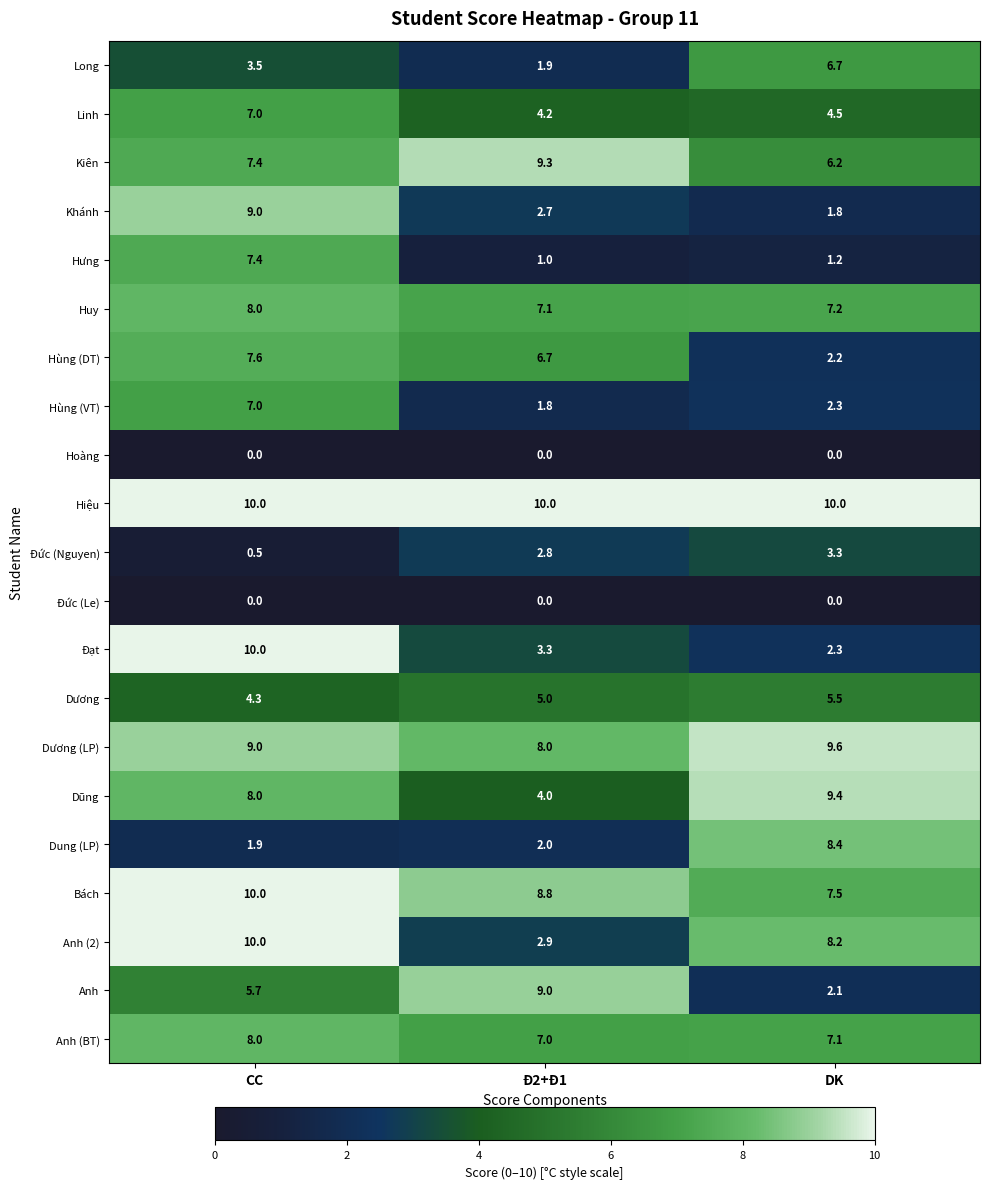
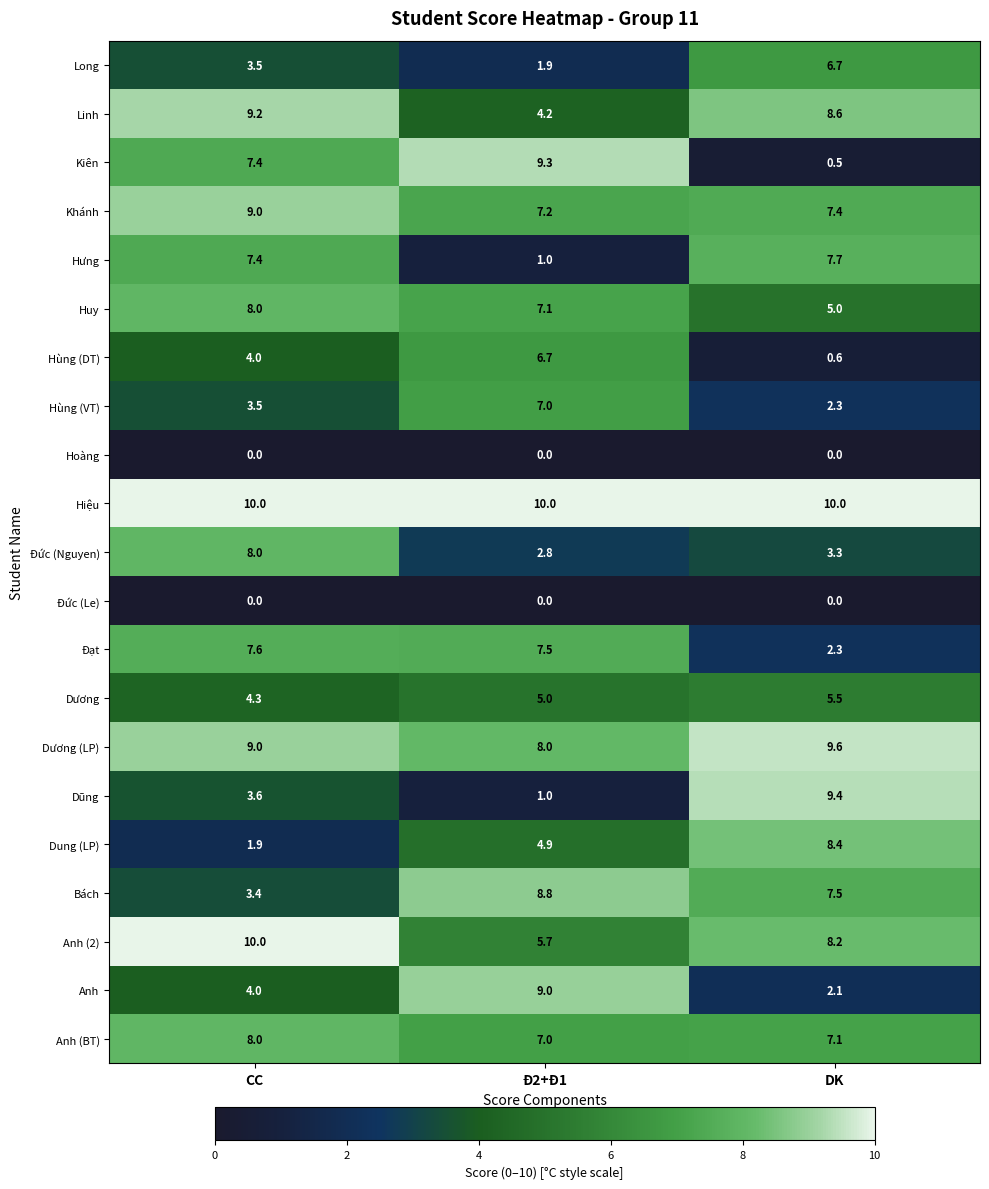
  {
    "Long": {
      "CC": 3.5,
      "Đ2+Đ1": 1.9,
      "DK": 6.7
    },
    "Linh": {
-     "CC": 7.0,
+     "CC": 9.2,
      "Đ2+Đ1": 4.2,
-     "DK": 4.5
+     "DK": 8.6
    },
    "Kiên": {
      "CC": 7.4,
      "Đ2+Đ1": 9.3,
-     "DK": 6.2
+     "DK": 0.5
    },
    "Khánh": {
      "CC": 9.0,
-     "Đ2+Đ1": 2.7,
-     "DK": 1.8
+     "Đ2+Đ1": 7.2,
+     "DK": 7.4
    },
    "Hưng": {
      "CC": 7.4,
      "Đ2+Đ1": 1.0,
-     "DK": 1.2
+     "DK": 7.7
    },
    "Huy": {
      "CC": 8.0,
      "Đ2+Đ1": 7.1,
-     "DK": 7.2
+     "DK": 5.0
    },
    "Hùng (DT)": {
-     "CC": 7.6,
+     "CC": 4.0,
      "Đ2+Đ1": 6.7,
-     "DK": 2.2
+     "DK": 0.6
    },
    "Hùng (VT)": {
-     "CC": 7.0,
-     "Đ2+Đ1": 1.8,
+     "CC": 3.5,
+     "Đ2+Đ1": 7.0,
      "DK": 2.3
    },
    "Hoàng": {
      "CC": 0.0,
      "Đ2+Đ1": 0.0,
      "DK": 0.0
    },
    "Hiệu": {
      "CC": 10.0,
      "Đ2+Đ1": 10.0,
      "DK": 10.0
    },
    "Đức (Nguyen)": {
-     "CC": 0.5,
+     "CC": 8.0,
      "Đ2+Đ1": 2.8,
      "DK": 3.3
    },
    "Đức (Le)": {
      "CC": 0.0,
      "Đ2+Đ1": 0.0,
      "DK": 0.0
    },
    "Đạt": {
-     "CC": 10.0,
-     "Đ2+Đ1": 3.3,
+     "CC": 7.6,
+     "Đ2+Đ1": 7.5,
      "DK": 2.3
    },
    "Dương": {
      "CC": 4.3,
      "Đ2+Đ1": 5.0,
      "DK": 5.5
    },
    "Dương (LP)": {
      "CC": 9.0,
      "Đ2+Đ1": 8.0,
      "DK": 9.6
    },
    "Dũng": {
-     "CC": 8.0,
-     "Đ2+Đ1": 4.0,
+     "CC": 3.6,
+     "Đ2+Đ1": 1.0,
      "DK": 9.4
    },
    "Dung (LP)": {
      "CC": 1.9,
-     "Đ2+Đ1": 2.0,
+     "Đ2+Đ1": 4.9,
      "DK": 8.4
    },
    "Bách": {
-     "CC": 10.0,
+     "CC": 3.4,
      "Đ2+Đ1": 8.8,
      "DK": 7.5
    },
    "Anh (2)": {
      "CC": 10.0,
-     "Đ2+Đ1": 2.9,
+     "Đ2+Đ1": 5.7,
      "DK": 8.2
    },
    "Anh": {
-     "CC": 5.7,
+     "CC": 4.0,
      "Đ2+Đ1": 9.0,
      "DK": 2.1
    },
    "Anh (BT)": {
      "CC": 8.0,
      "Đ2+Đ1": 7.0,
      "DK": 7.1
    }
  }
